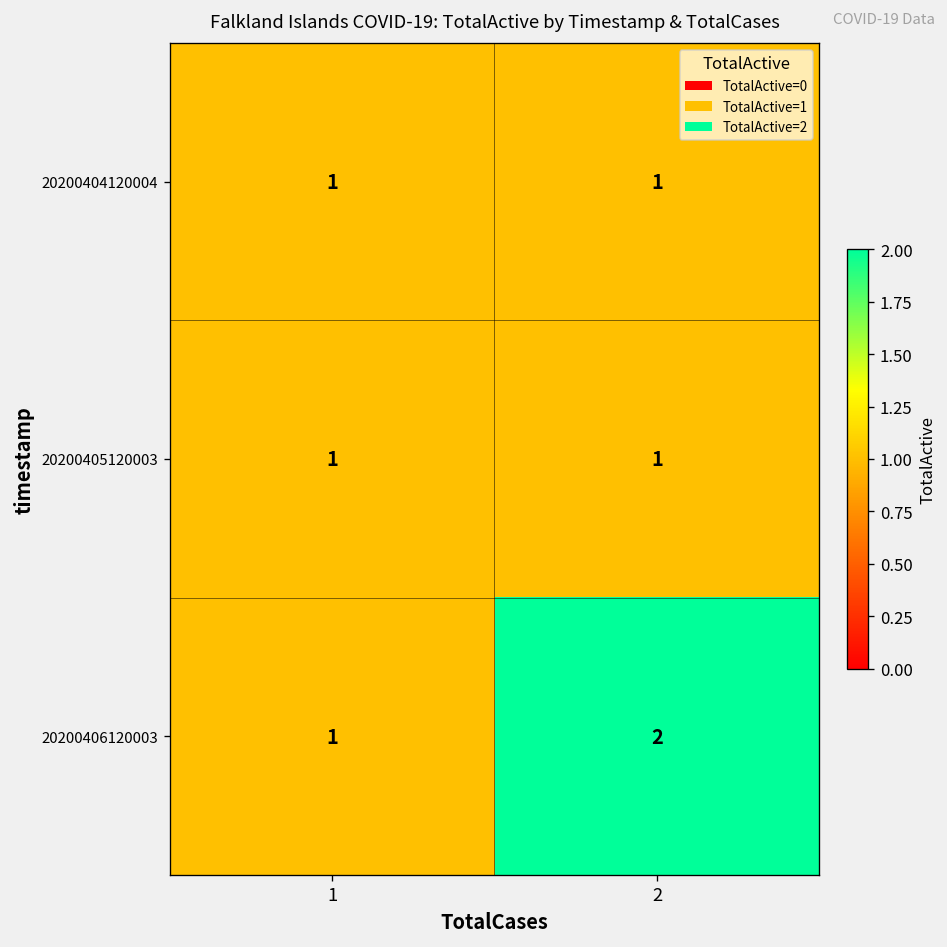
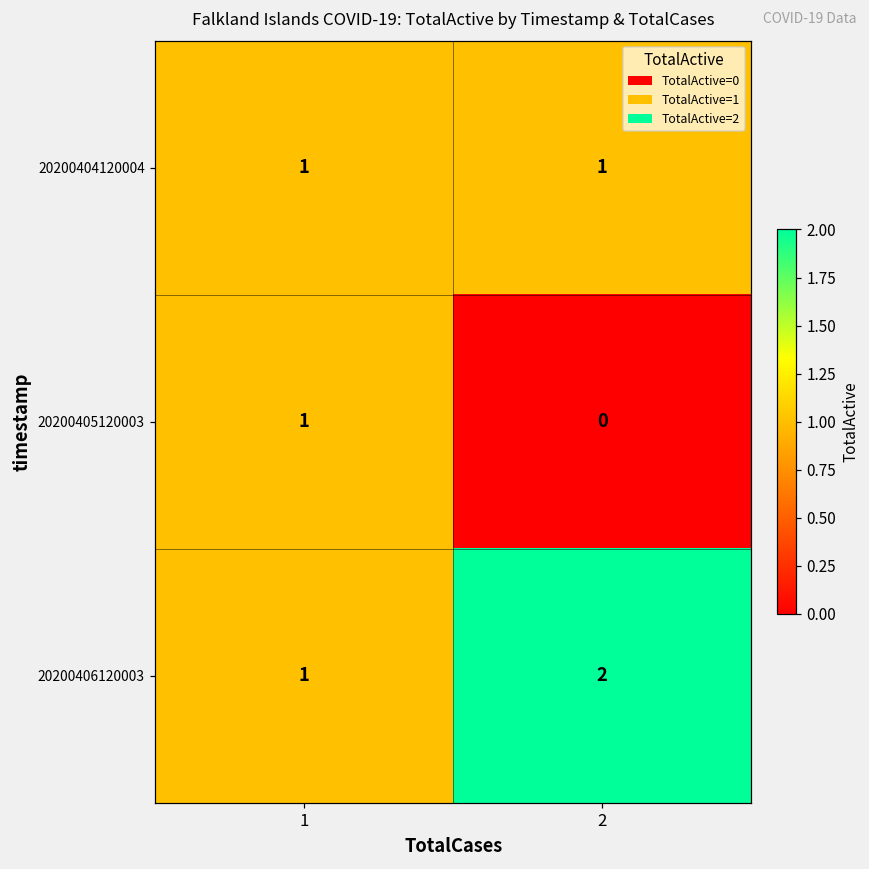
  {
    "20200404120004": {
      "1": 1,
      "2": 1
    },
    "20200405120003": {
      "1": 1,
-     "2": 1
+     "2": 0
    },
    "20200406120003": {
      "1": 1,
      "2": 2
    }
  }
